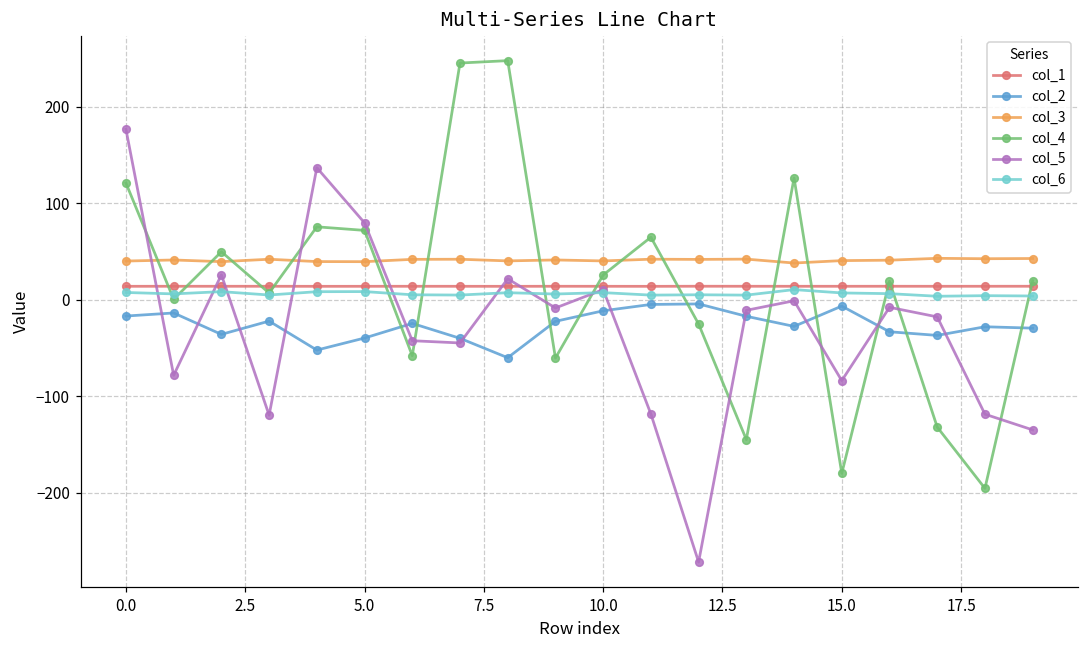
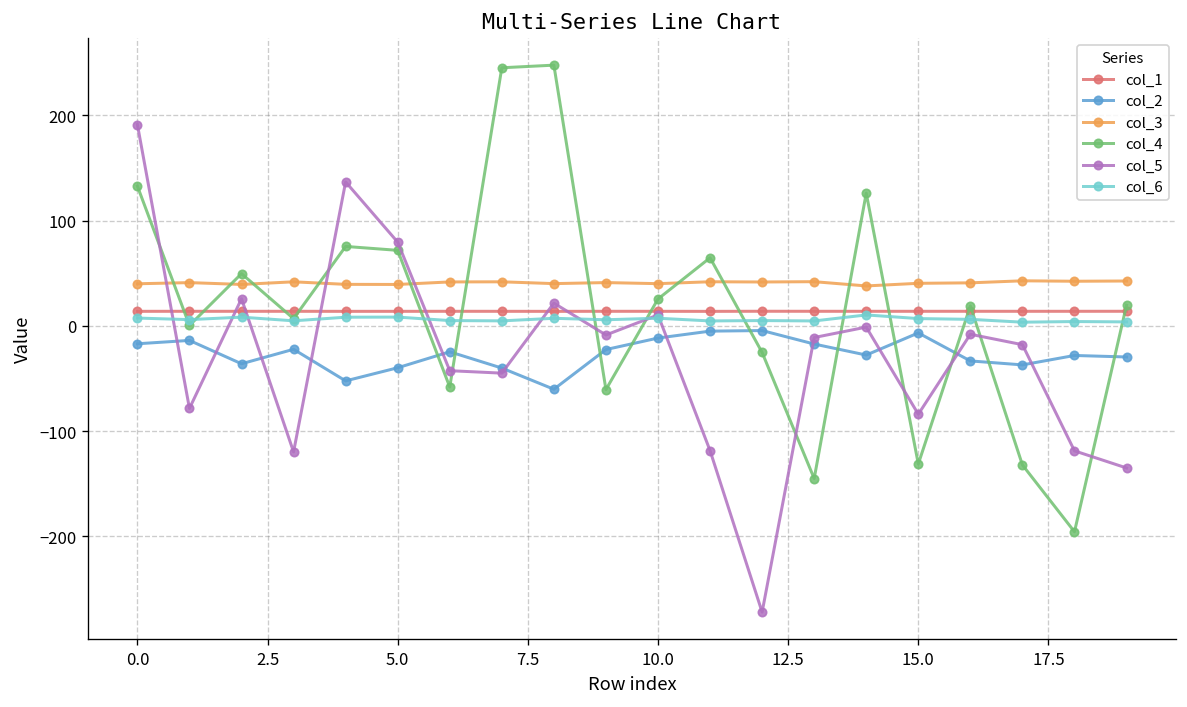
  {
    "col_4": {
-     "0.0": 120,
+     "0.0": 130,
      "5.0": 70,
      "10.0": 30,
-     "15.0": -180
+     "15.0": -130
    },
    "col_5": {
-     "0.0": 180,
+     "0.0": 190,
      "5.0": 80,
      "10.0": 10,
      "15.0": -80
    }
  }
